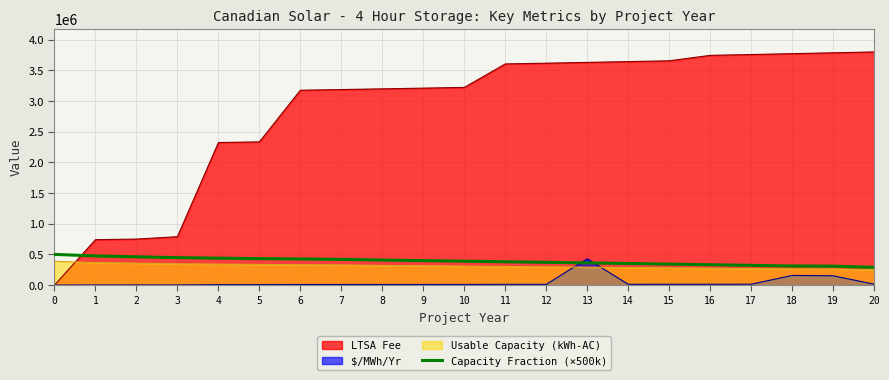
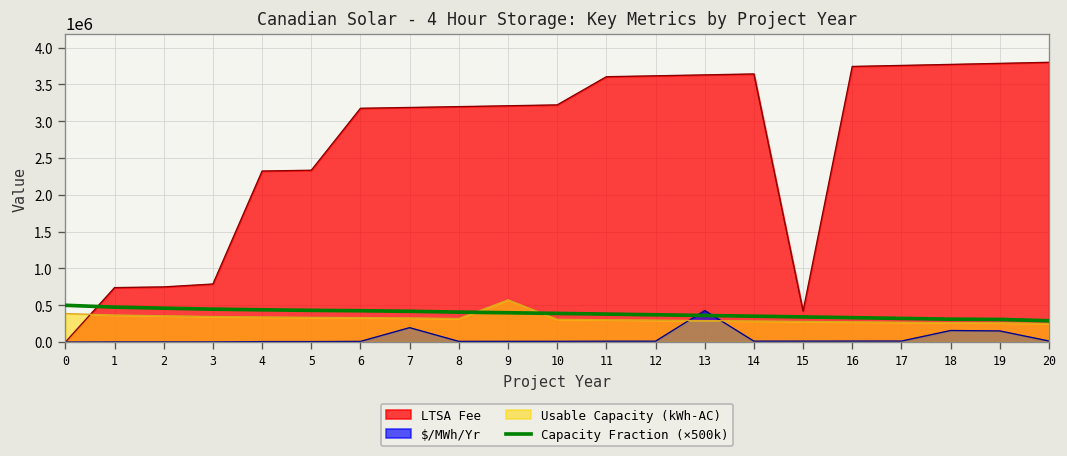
  {
    "LTSA Fee": {
      "1": 700000,
      "2": 700000,
      "3": 800000,
      "4": 2300000,
      "5": 2300000,
      "6": 3200000,
      "7": 3200000,
      "8": 3200000,
      "9": 3200000,
      "10": 3200000,
      "11": 3600000,
      "12": 3600000,
      "13": 3600000,
      "14": 3600000,
-     "15": 3700000,
+     "15": 400000,
      "16": 3700000,
      "17": 3800000,
      "18": 3800000,
      "19": 3800000,
      "20": 3800000
    },
    "$/MWh/Yr": {
      "1": 0,
      "2": 0,
      "3": 0,
      "4": 0,
      "5": 0,
      "6": 0,
-     "7": 0,
+     "7": 200000,
      "8": 0,
      "9": 0,
      "10": 0,
      "11": 0,
      "12": 0,
      "13": 400000,
      "14": 0,
      "15": 0,
      "16": 0,
      "17": 0,
      "18": 200000,
      "19": 200000,
      "20": 0
    },
    "Usable Capacity (kWh-AC)": {
      "0": 400000,
      "1": 400000,
      "2": 400000,
      "3": 300000,
      "4": 300000,
      "5": 300000,
      "6": 300000,
      "7": 300000,
      "8": 300000,
-     "9": 300000,
+     "9": 600000,
      "10": 300000,
      "11": 300000,
      "12": 300000,
      "13": 300000,
      "14": 300000,
      "15": 300000,
      "16": 300000,
      "17": 300000,
      "18": 300000,
      "19": 300000
    },
    "Capacity Fraction (×500k)": {
      "0": 500000,
      "1": 500000,
      "2": 500000,
      "3": 400000,
      "4": 400000,
      "5": 400000,
      "6": 400000,
      "7": 400000,
      "8": 400000,
      "9": 400000,
      "10": 400000,
      "11": 400000,
      "12": 400000,
      "13": 400000,
      "14": 400000,
      "15": 300000,
      "16": 300000,
      "17": 300000,
      "18": 300000,
      "19": 300000
    }
  }
